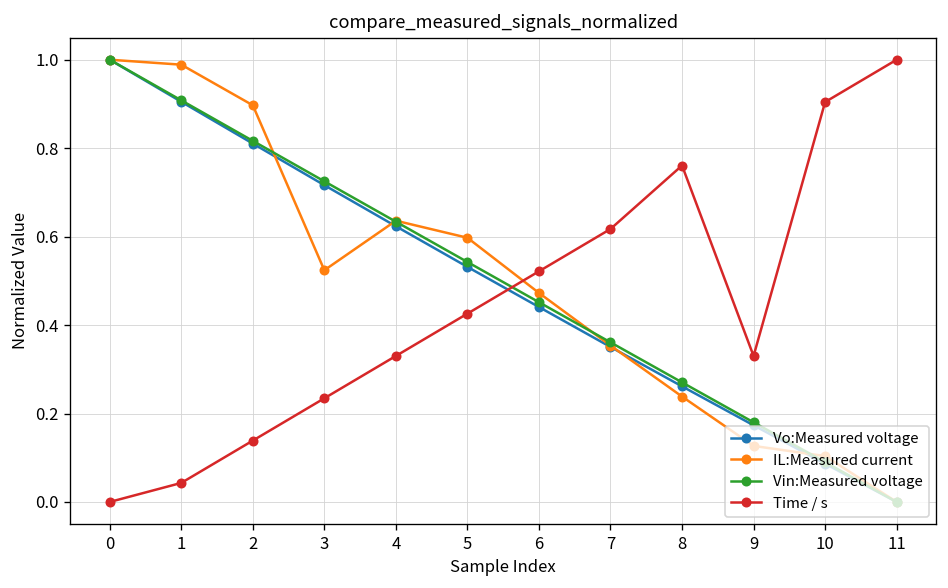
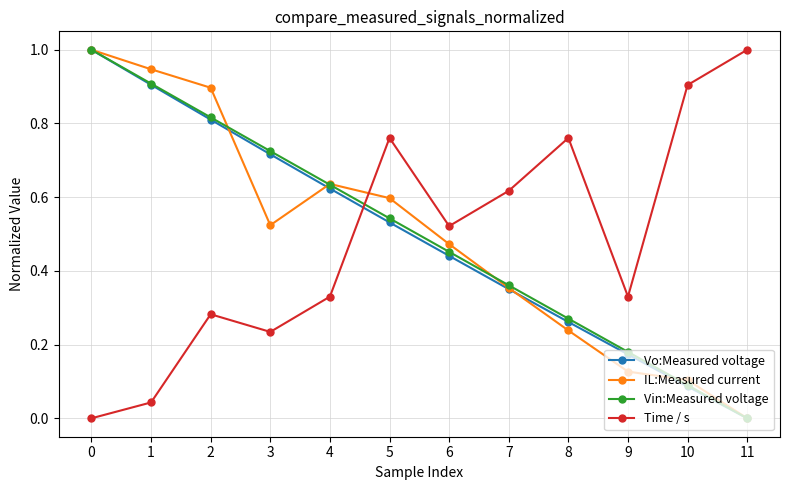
  {
    "Vo:Measured voltage": {
      "3": 0.72,
      "4": 0.62,
      "5": 0.53,
      "6": 0.44,
      "8": 0.26
    },
    "IL:Measured current": {
-     "1": 0.99,
+     "1": 0.95,
      "2": 0.90,
      "3": 0.52,
      "5": 0.60,
      "6": 0.47,
      "8": 0.24
    },
    "Vin:Measured voltage": {
      "3": 0.73,
      "5": 0.54,
      "6": 0.45,
      "7": 0.36,
      "8": 0.27
    },
    "Time / s": {
      "0": 0.00,
      "1": 0.04,
-     "2": 0.14,
+     "2": 0.28,
      "3": 0.23,
      "4": 0.33,
-     "5": 0.43,
+     "5": 0.76,
      "6": 0.52,
      "7": 0.62,
      "8": 0.76,
      "9": 0.33,
      "10": 0.90,
      "11": 1.00
    }
  }
